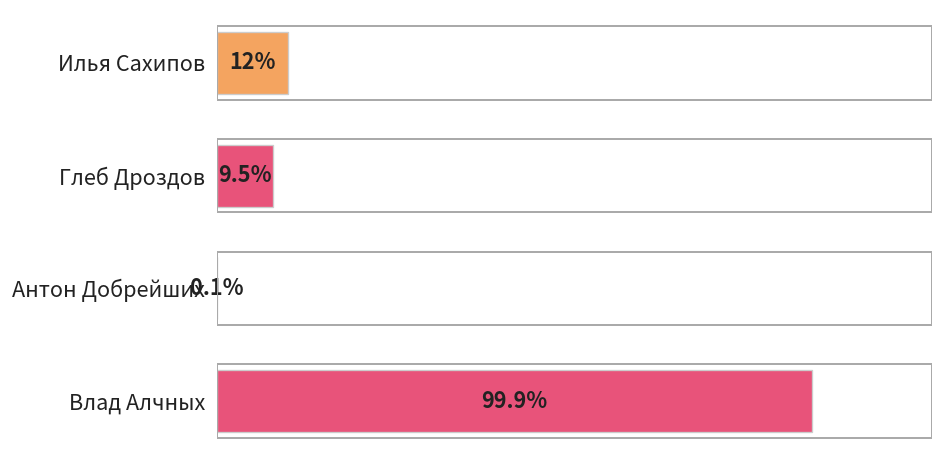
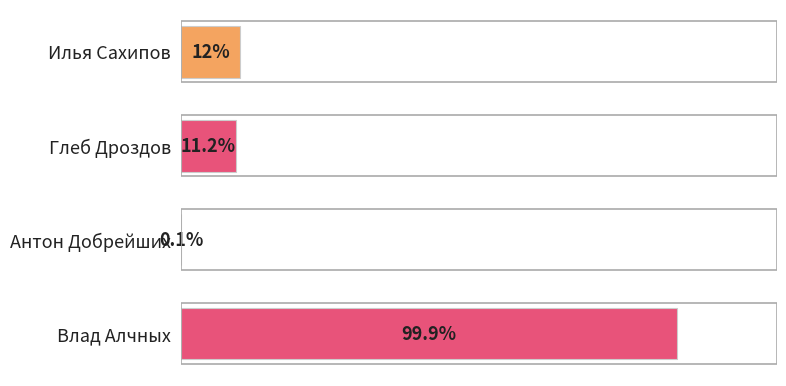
  {
    "Илья Сахипов": "12%",
-   "Глеб Дроздов": "9.5%",
+   "Глеб Дроздов": "11.2%",
    "Антон Добрейших": "0.1%",
    "Влад Алчных": "99.9%"
  }
